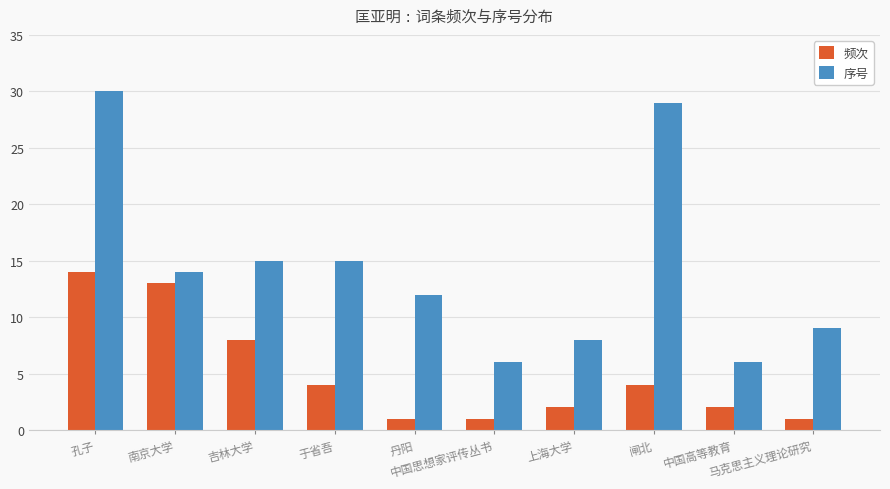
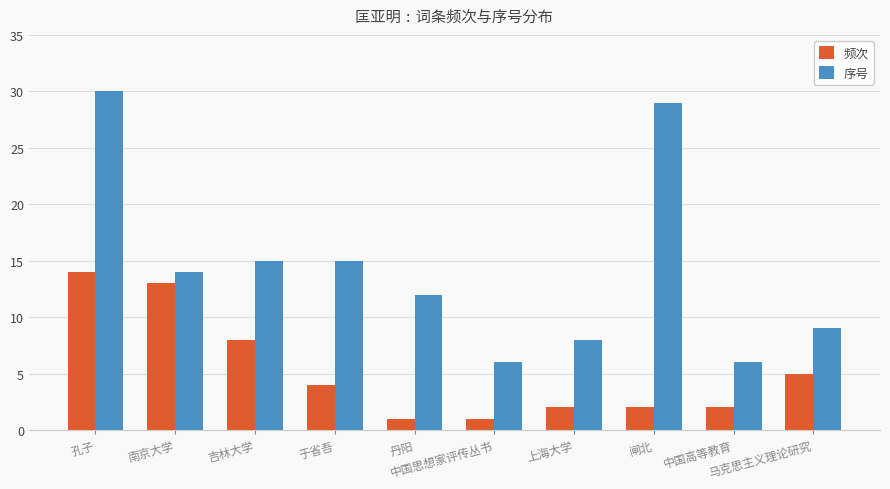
  {
    "频次": {
      "孔子": 14,
      "南京大学": 13,
      "吉林大学": 8,
      "于省吾": 4,
      "丹阳": 1,
      "中国思想家评传丛书": 1,
      "上海大学": 2,
-     "闸北": 4,
+     "闸北": 2,
      "中国高等教育": 2,
-     "马克思主义理论研究": 1
+     "马克思主义理论研究": 5
    },
    "序号": {
      "孔子": 30,
      "南京大学": 14,
      "吉林大学": 15,
      "于省吾": 15,
      "丹阳": 12,
      "中国思想家评传丛书": 6,
      "上海大学": 8,
      "闸北": 29,
      "中国高等教育": 6,
      "马克思主义理论研究": 9
    }
  }
